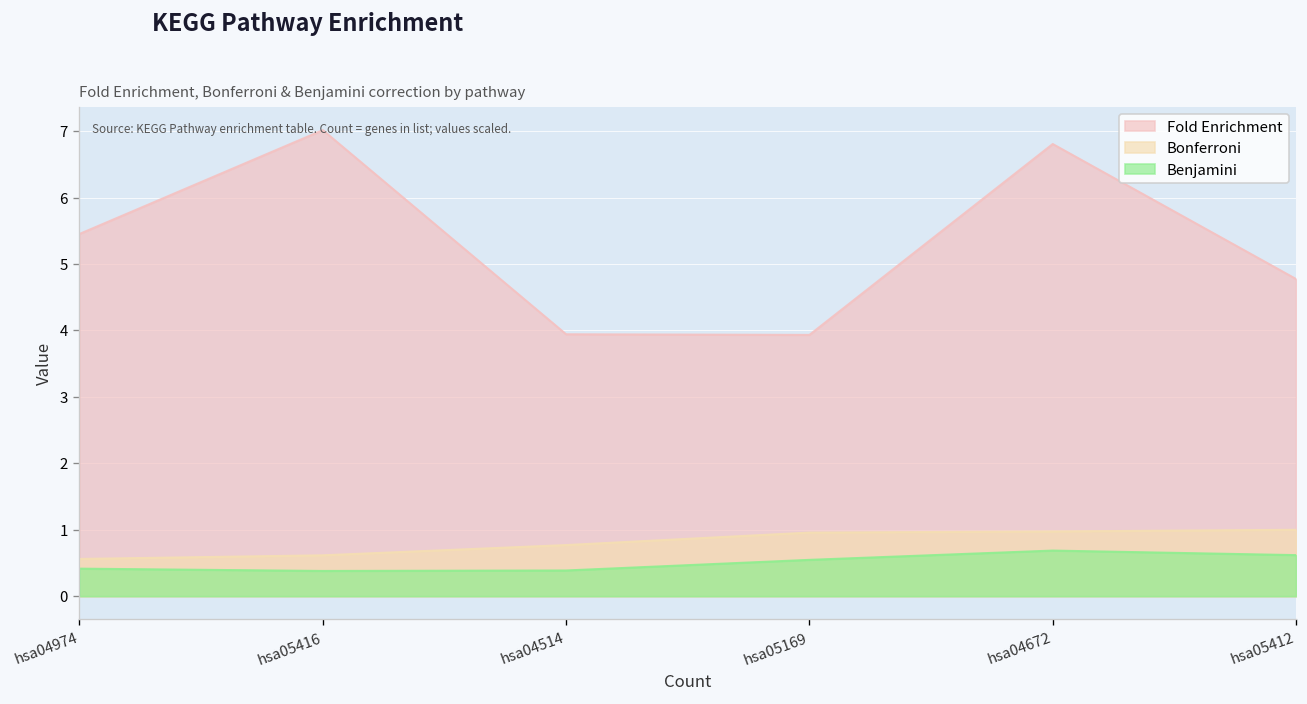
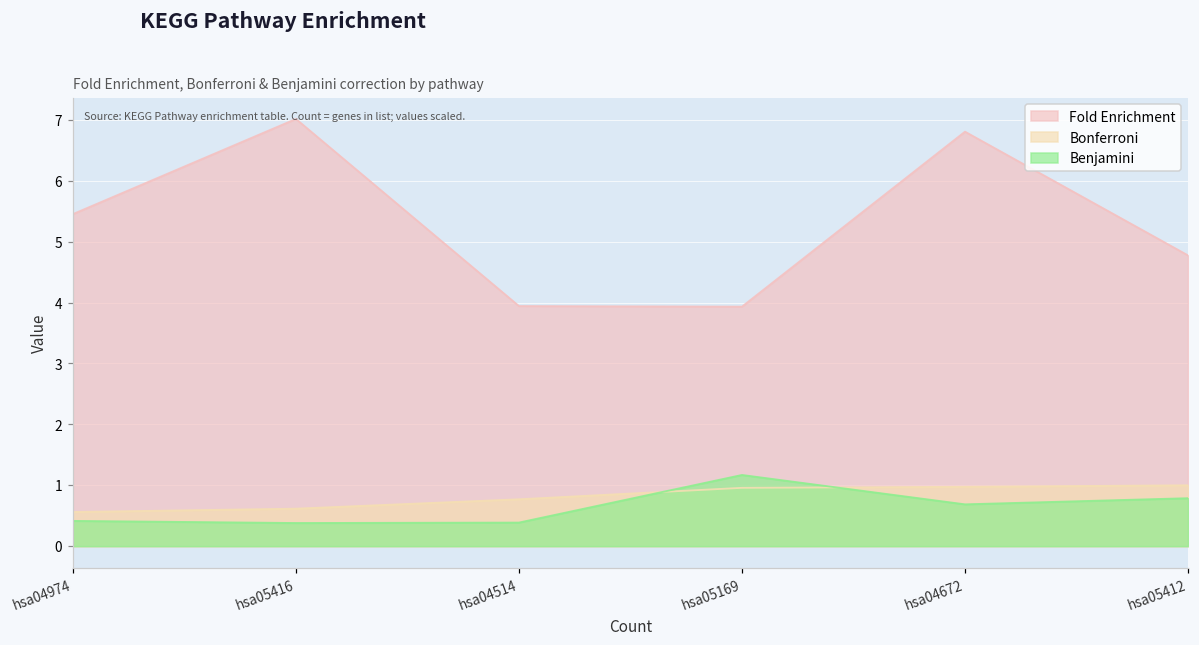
  {
    "Benjamini": {
      "hsa04974": 0.4,
      "hsa05416": 0.4,
      "hsa04514": 0.4,
-     "hsa05169": 0.5,
+     "hsa05169": 1.2,
      "hsa04672": 0.7,
-     "hsa05412": 0.6
+     "hsa05412": 0.8
    }
  }
